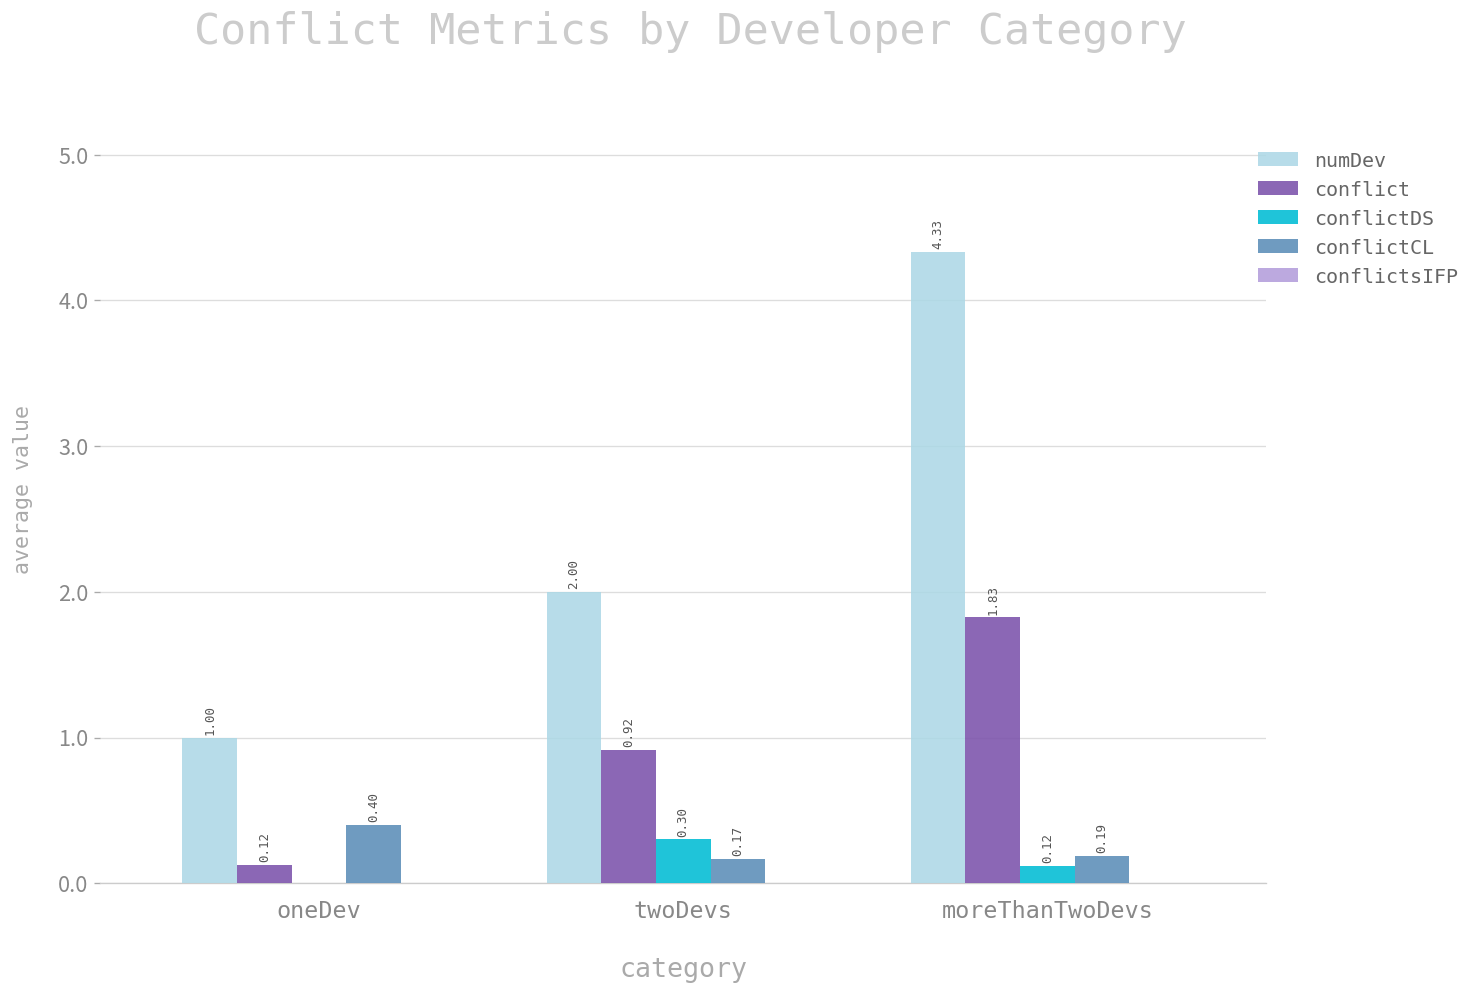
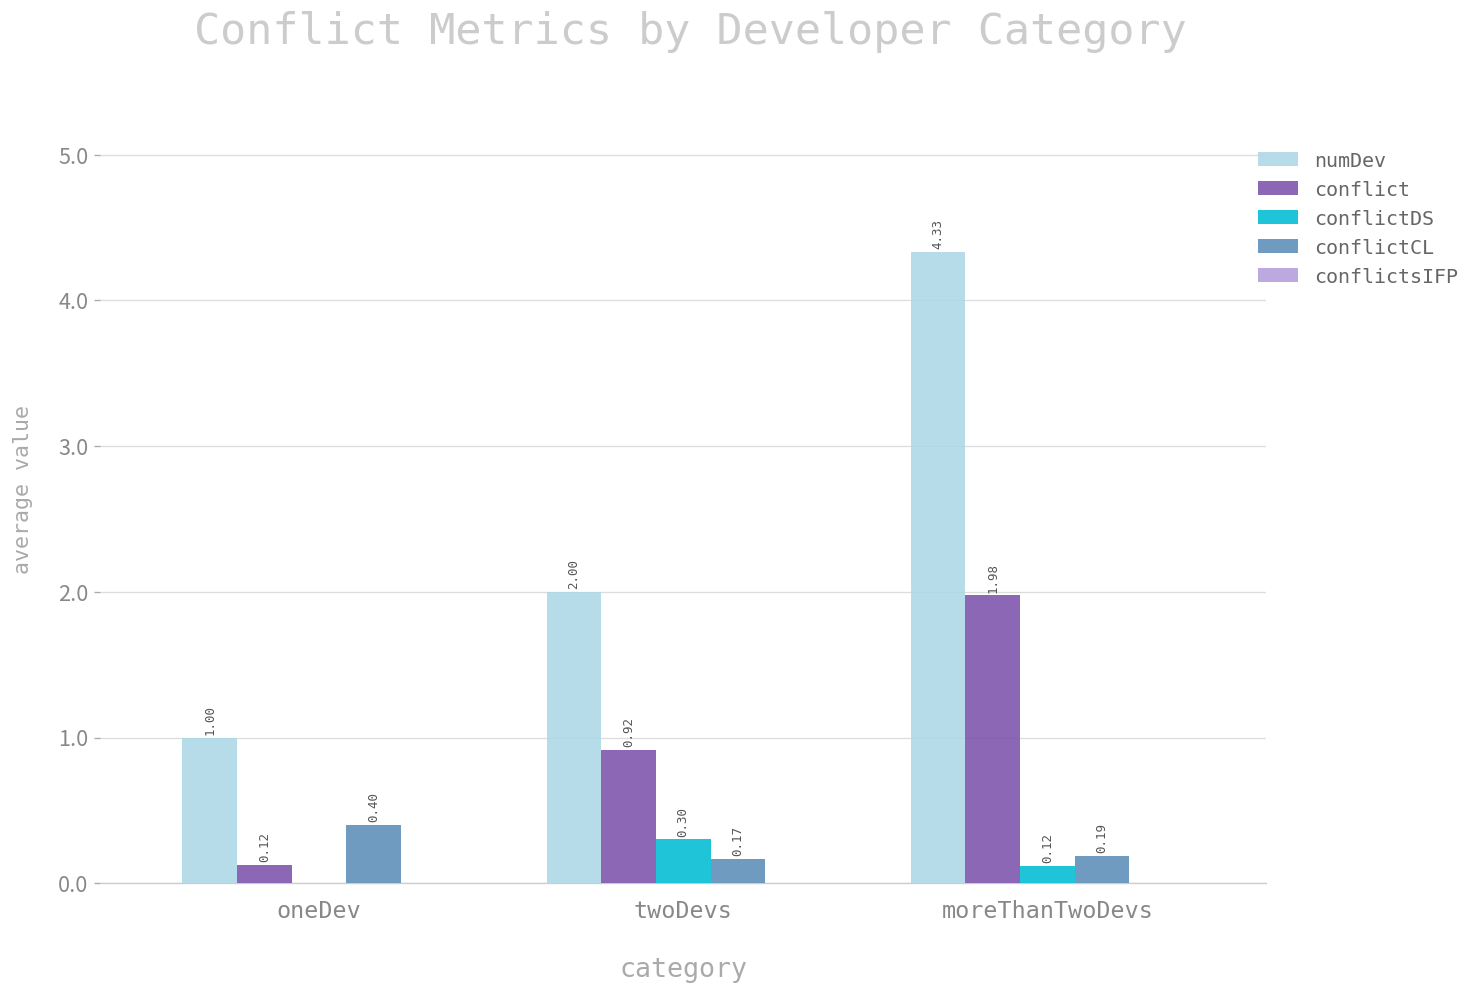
  {
    "numDev": {
      "oneDev": 1.00,
      "twoDevs": 2.00,
      "moreThanTwoDevs": 4.33
    },
    "conflict": {
      "oneDev": 0.12,
      "twoDevs": 0.92,
-     "moreThanTwoDevs": 1.83
+     "moreThanTwoDevs": 1.98
    },
    "conflictDS": {
      "twoDevs": 0.30,
      "moreThanTwoDevs": 0.12
    },
    "conflictCL": {
      "oneDev": 0.40,
      "twoDevs": 0.17,
      "moreThanTwoDevs": 0.19
    },
    "conflictsIFP": {
      "oneDev": 0.00,
      "twoDevs": 0.00,
      "moreThanTwoDevs": 0.00
    }
  }
